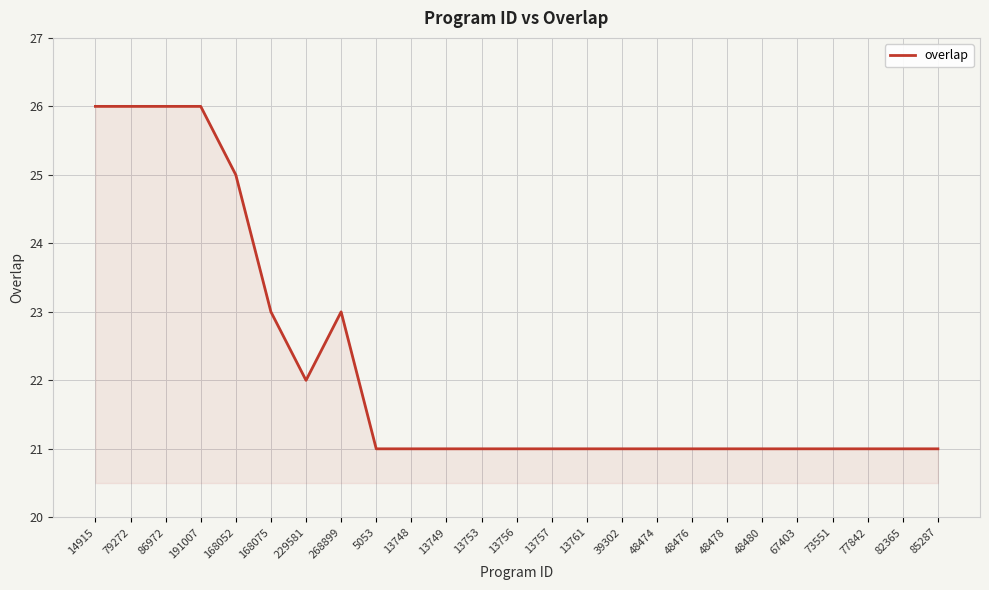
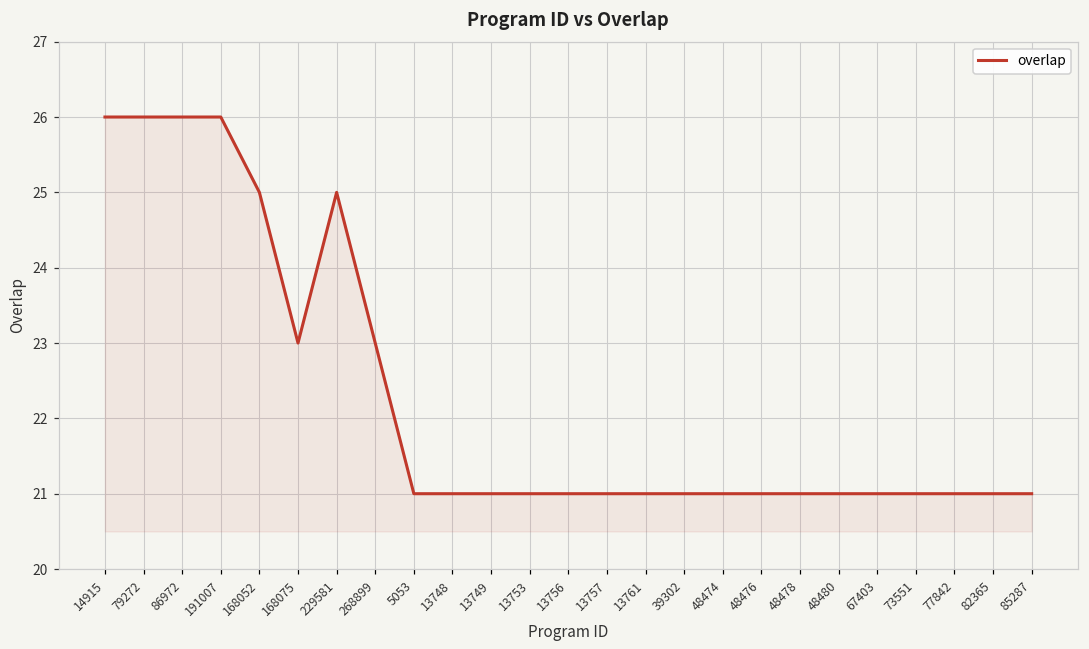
  {
    "14915": 26,
    "79272": 26,
    "86972": 26,
    "191007": 26,
    "168052": 25,
    "168075": 23,
-   "229581": 22,
+   "229581": 25,
    "268899": 23,
    "5053": 21,
    "13748": 21,
    "13749": 21,
    "13753": 21,
    "13756": 21,
    "13757": 21,
    "13761": 21,
    "39302": 21,
    "48474": 21,
    "48476": 21,
    "48478": 21,
    "48480": 21,
    "67403": 21,
    "73551": 21,
    "77842": 21,
    "82365": 21,
    "85287": 21
  }
